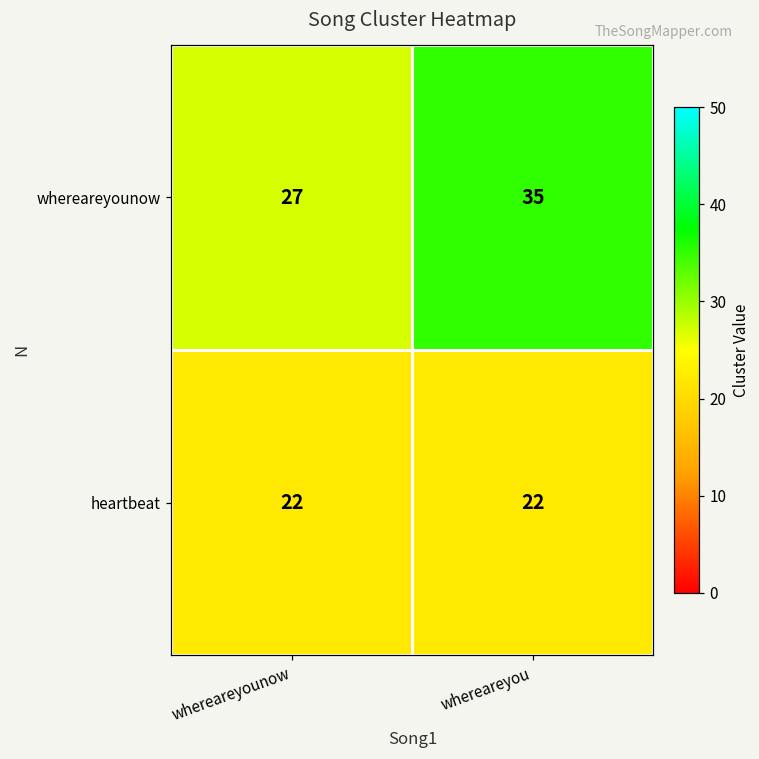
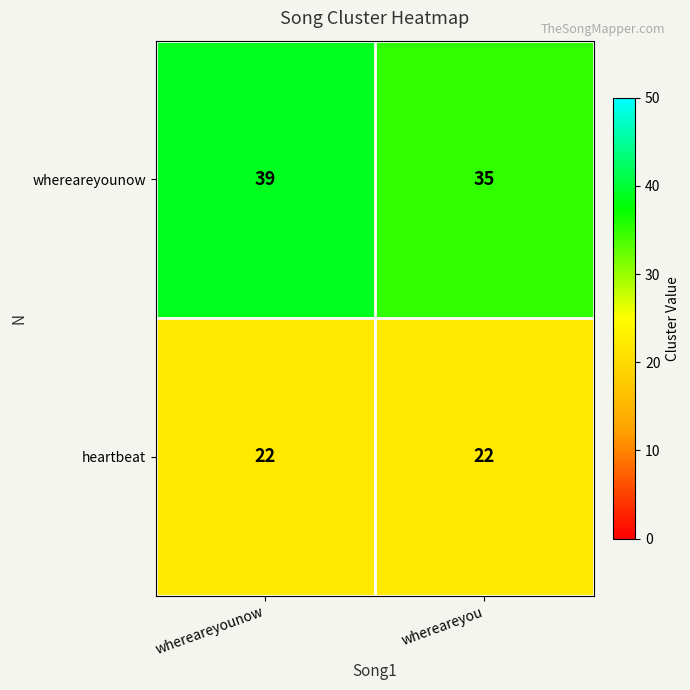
  {
    "whereareyounow": {
-     "whereareyounow": 27,
+     "whereareyounow": 39,
      "whereareyou": 35
    },
    "heartbeat": {
      "whereareyounow": 22,
      "whereareyou": 22
    }
  }
